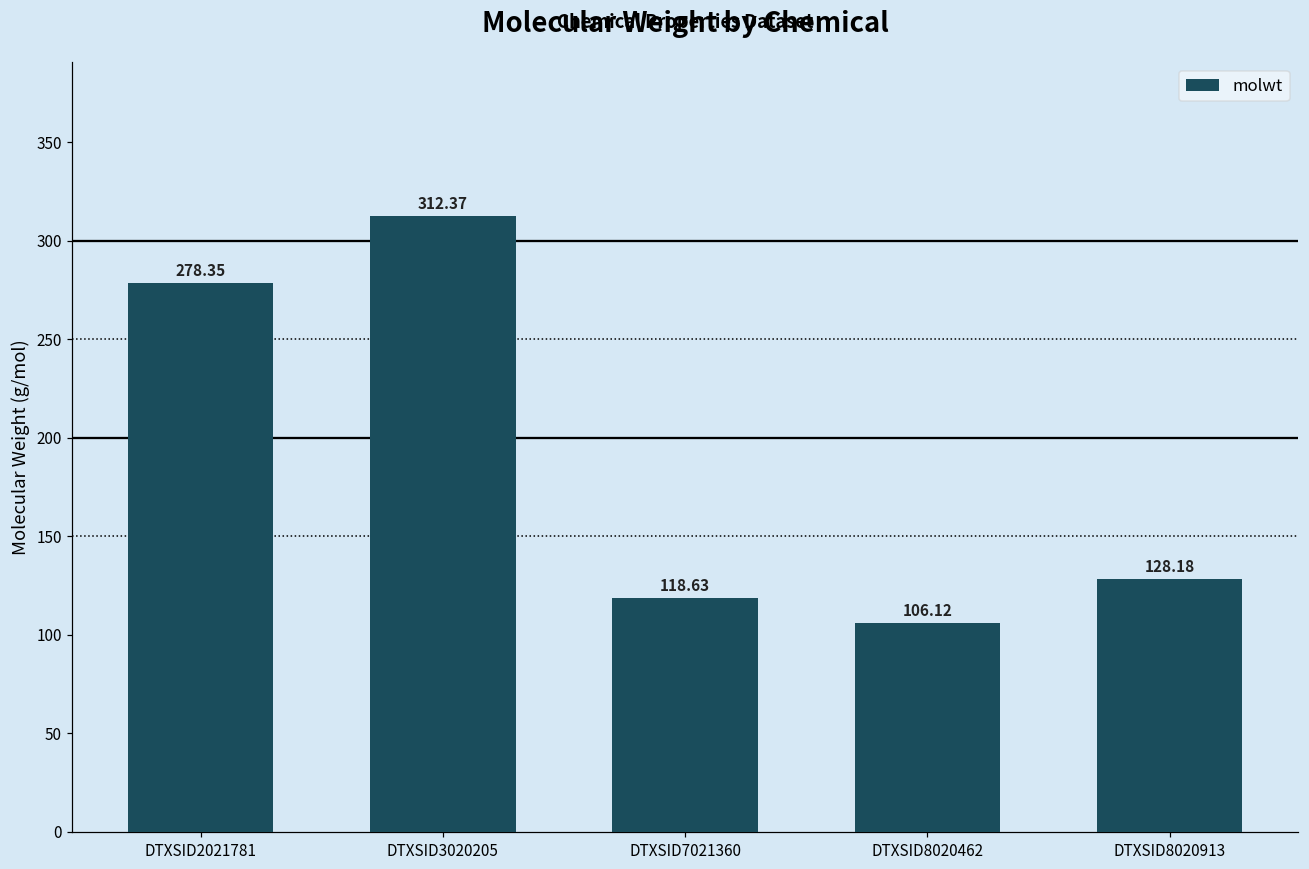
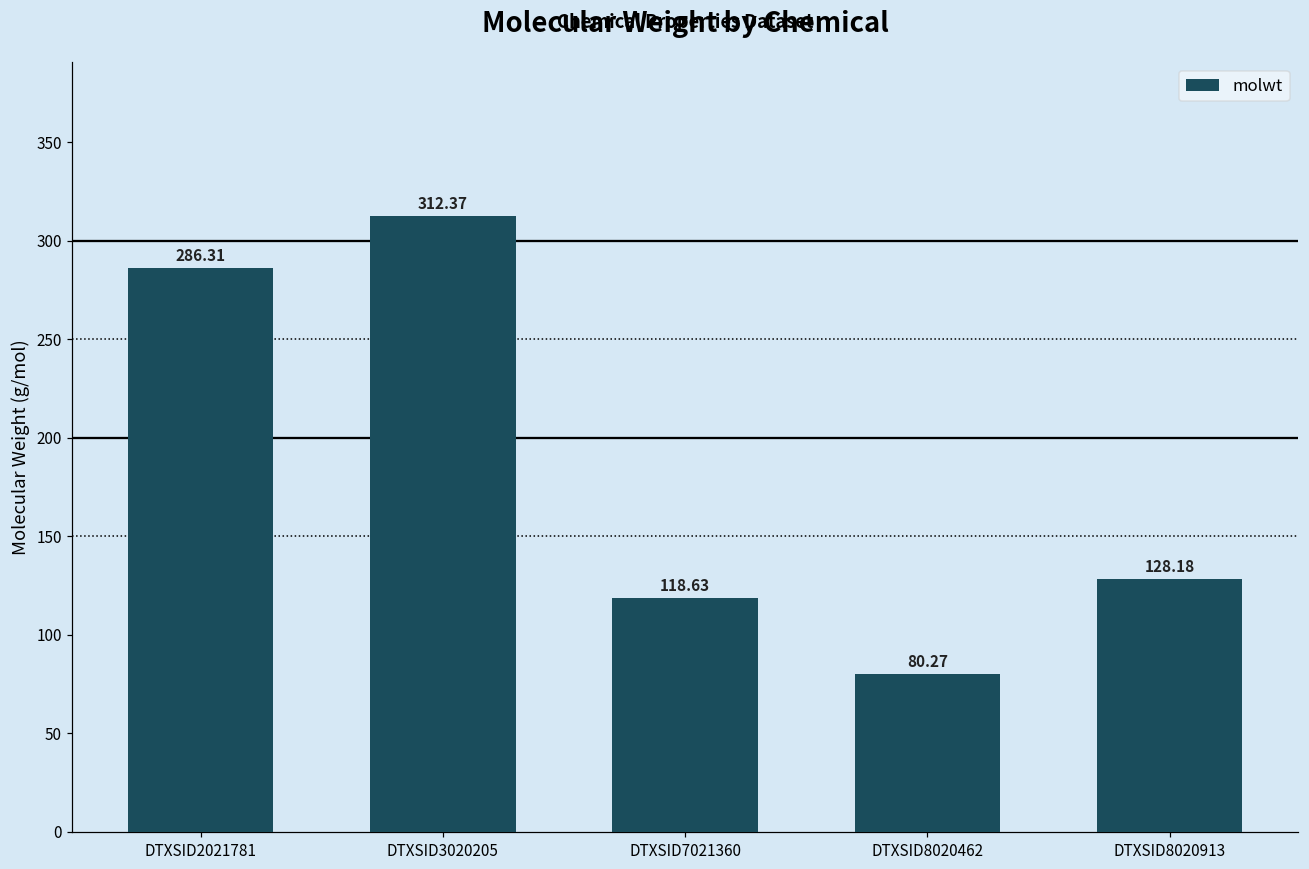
  {
-   "DTXSID2021781": 278.35,
+   "DTXSID2021781": 286.31,
    "DTXSID3020205": 312.37,
    "DTXSID7021360": 118.63,
-   "DTXSID8020462": 106.12,
+   "DTXSID8020462": 80.27,
    "DTXSID8020913": 128.18
  }
